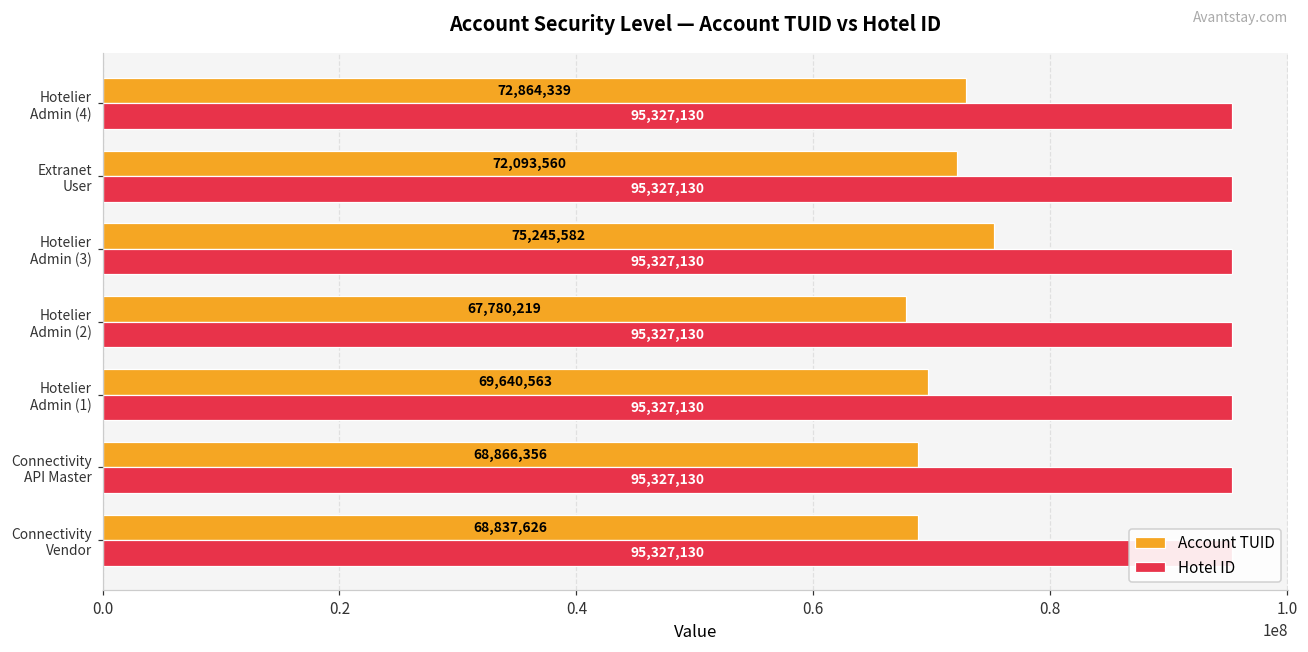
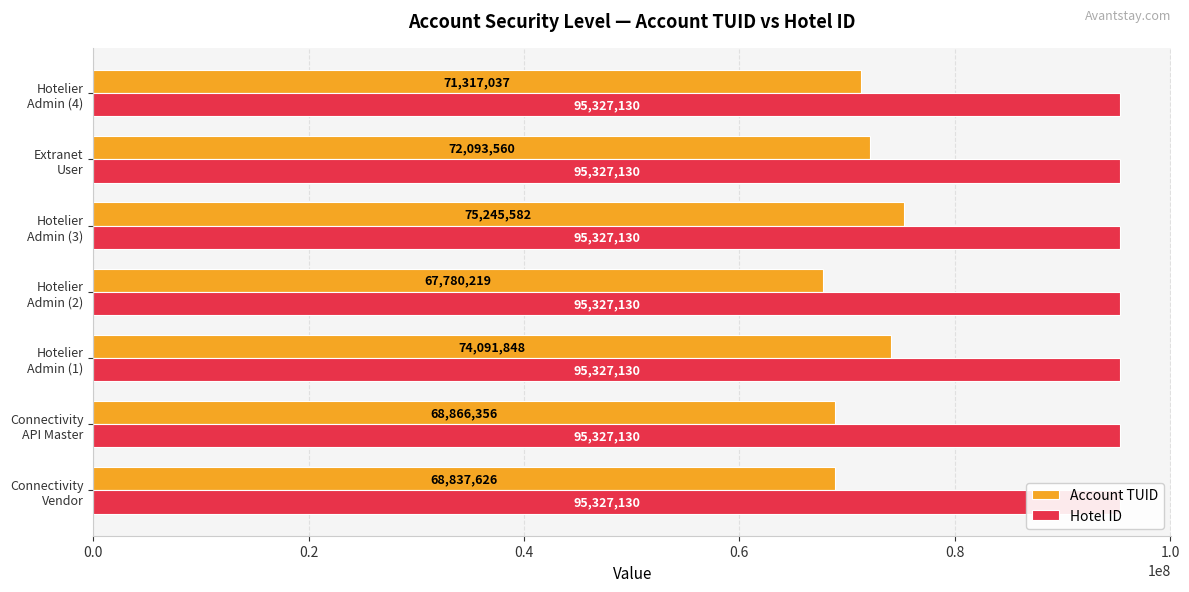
  {
    "Account TUID": {
-     "Hotelier Admin (4)": "72,864,339",
+     "Hotelier Admin (4)": "71,317,037",
      "Extranet User": "72,093,560",
      "Hotelier Admin (3)": "75,245,582",
      "Hotelier Admin (2)": "67,780,219",
-     "Hotelier Admin (1)": "69,640,563",
+     "Hotelier Admin (1)": "74,091,848",
      "Connectivity API Master": "68,866,356",
      "Connectivity Vendor": "68,837,626"
    },
    "Hotel ID": {
      "Hotelier Admin (4)": "95,327,130",
      "Extranet User": "95,327,130",
      "Hotelier Admin (3)": "95,327,130",
      "Hotelier Admin (2)": "95,327,130",
      "Hotelier Admin (1)": "95,327,130",
      "Connectivity API Master": "95,327,130"
    }
  }
